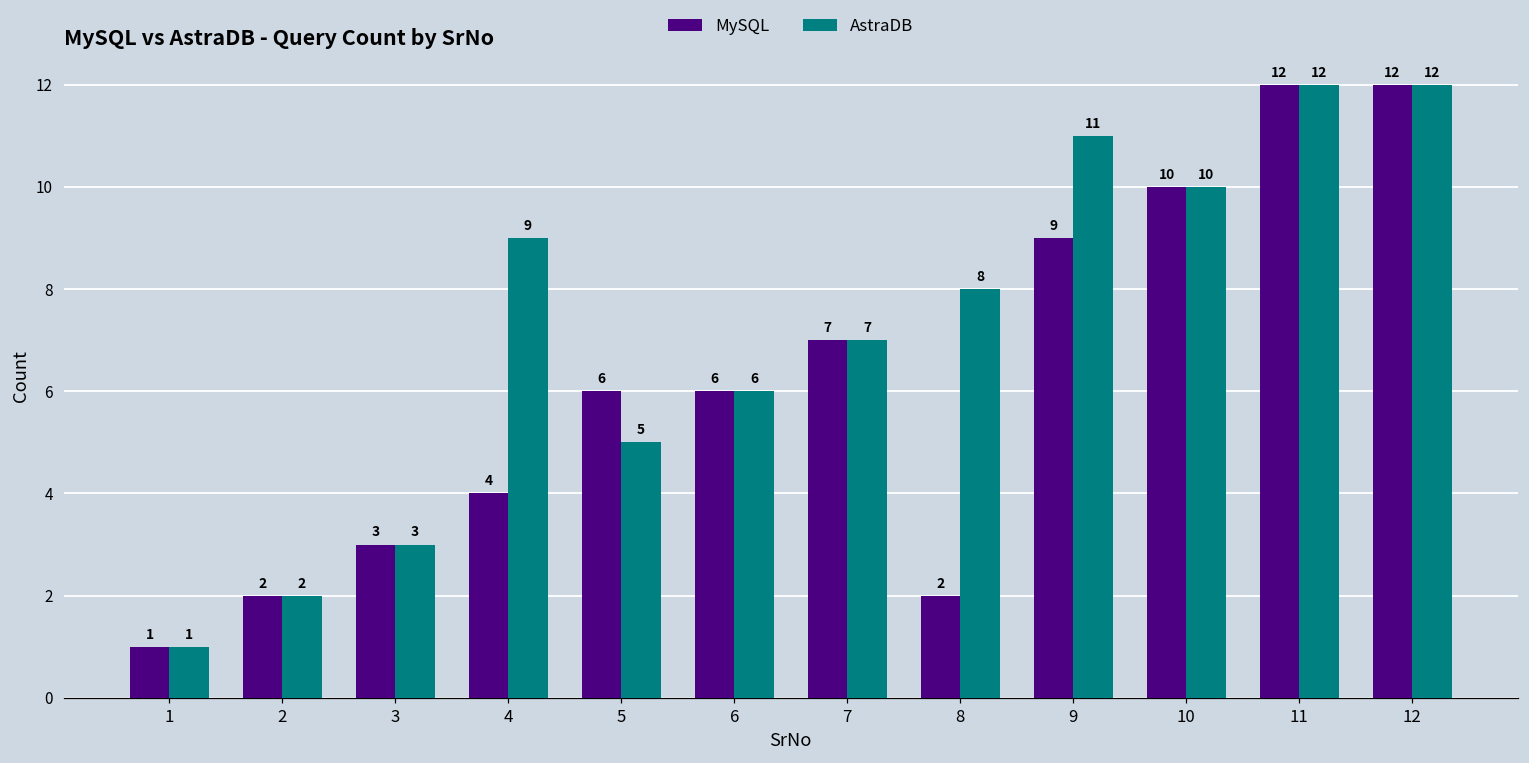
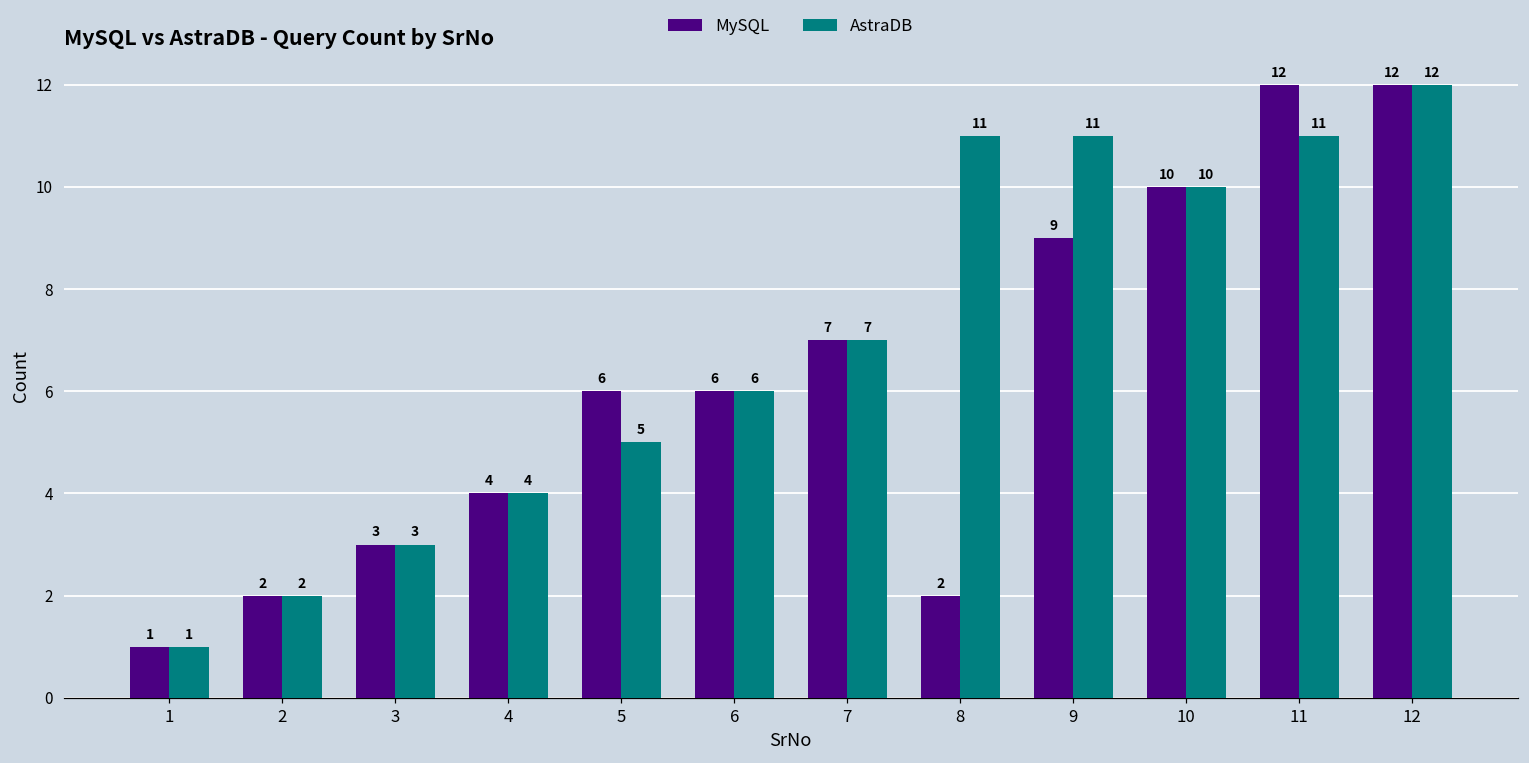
  {
    "MySQL": {
      "1": 1,
      "2": 2,
      "3": 3,
      "4": 4,
      "5": 6,
      "6": 6,
      "7": 7,
      "8": 2,
      "9": 9,
      "10": 10,
      "11": 12,
      "12": 12
    },
    "AstraDB": {
      "1": 1,
      "2": 2,
      "3": 3,
-     "4": 9,
+     "4": 4,
      "5": 5,
      "6": 6,
      "7": 7,
-     "8": 8,
+     "8": 11,
      "9": 11,
      "10": 10,
-     "11": 12,
+     "11": 11,
      "12": 12
    }
  }
